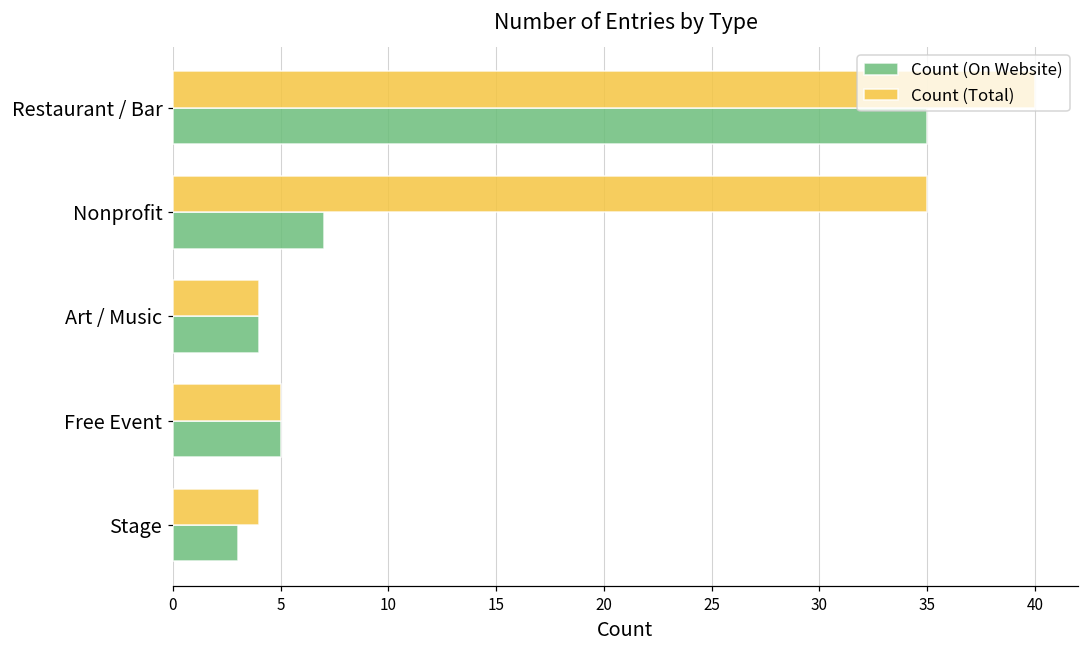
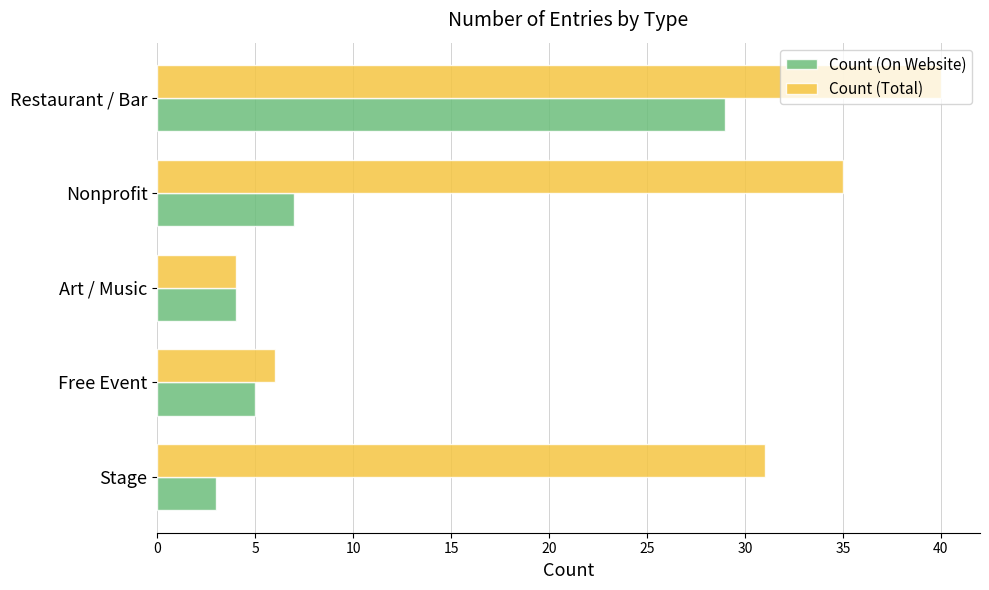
  {
    "Count (On Website)": {
-     "Restaurant / Bar": 35,
+     "Restaurant / Bar": 29,
      "Nonprofit": 7,
      "Art / Music": 4,
      "Free Event": 5,
      "Stage": 3
    },
    "Count (Total)": {
      "Nonprofit": 35,
      "Art / Music": 4,
-     "Free Event": 5,
-     "Stage": 4
+     "Free Event": 6,
+     "Stage": 31
    }
  }
